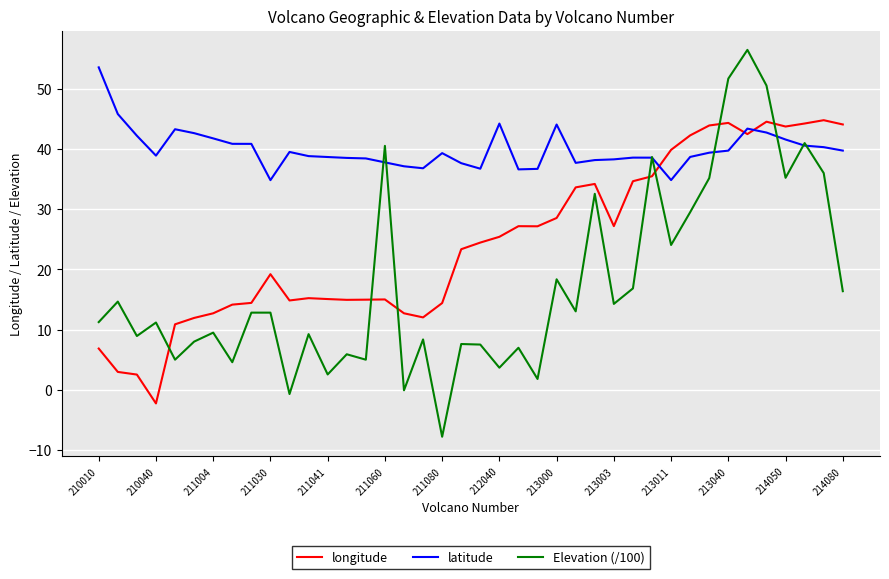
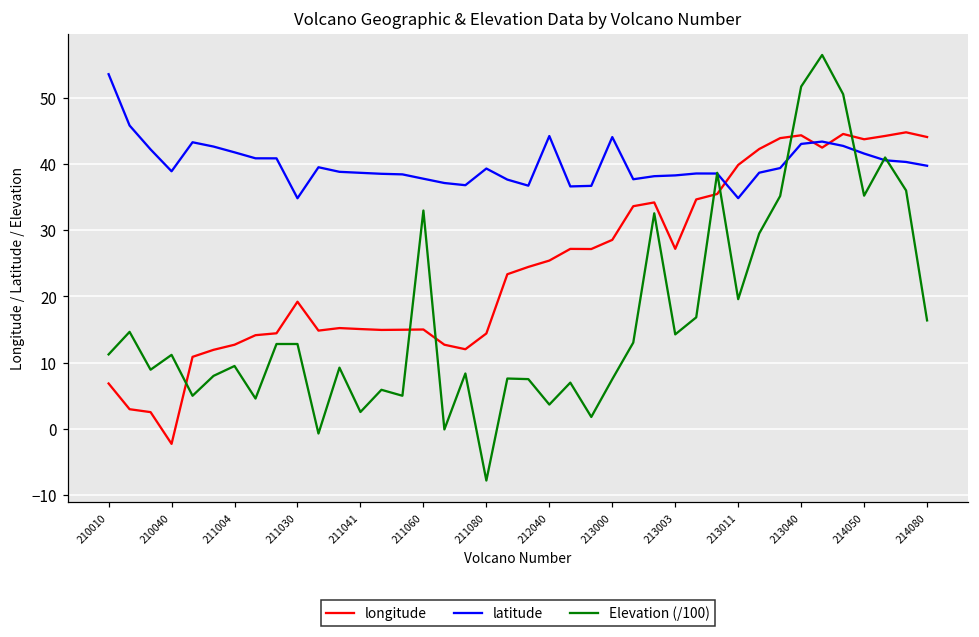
  {
    "longitude": {
      "210010": 7,
      "210040": -2,
      "211004": 13,
      "211030": 19,
      "211041": 15,
      "211060": 15,
      "211080": 14,
      "212040": 25,
      "213000": 29,
      "213003": 27,
      "213011": 40,
      "213040": 44,
      "214050": 44,
      "214080": 44
    },
    "latitude": {
      "210010": 54,
      "210040": 39,
      "211004": 42,
      "211030": 35,
      "211041": 39,
      "211060": 38,
      "211080": 39,
      "212040": 44,
      "213000": 44,
      "213003": 38,
      "213011": 35,
-     "213040": 40,
+     "213040": 43,
      "214050": 42,
      "214080": 40
    },
    "Elevation (/100)": {
      "210010": 11,
      "210040": 11,
      "211004": 9,
      "211030": 13,
      "211041": 3,
-     "211060": 40,
+     "211060": 33,
      "211080": -8,
      "212040": 4,
-     "213000": 18,
+     "213000": 8,
      "213003": 14,
-     "213011": 24,
+     "213011": 20,
      "213040": 52,
      "214050": 35,
      "214080": 16
    }
  }
